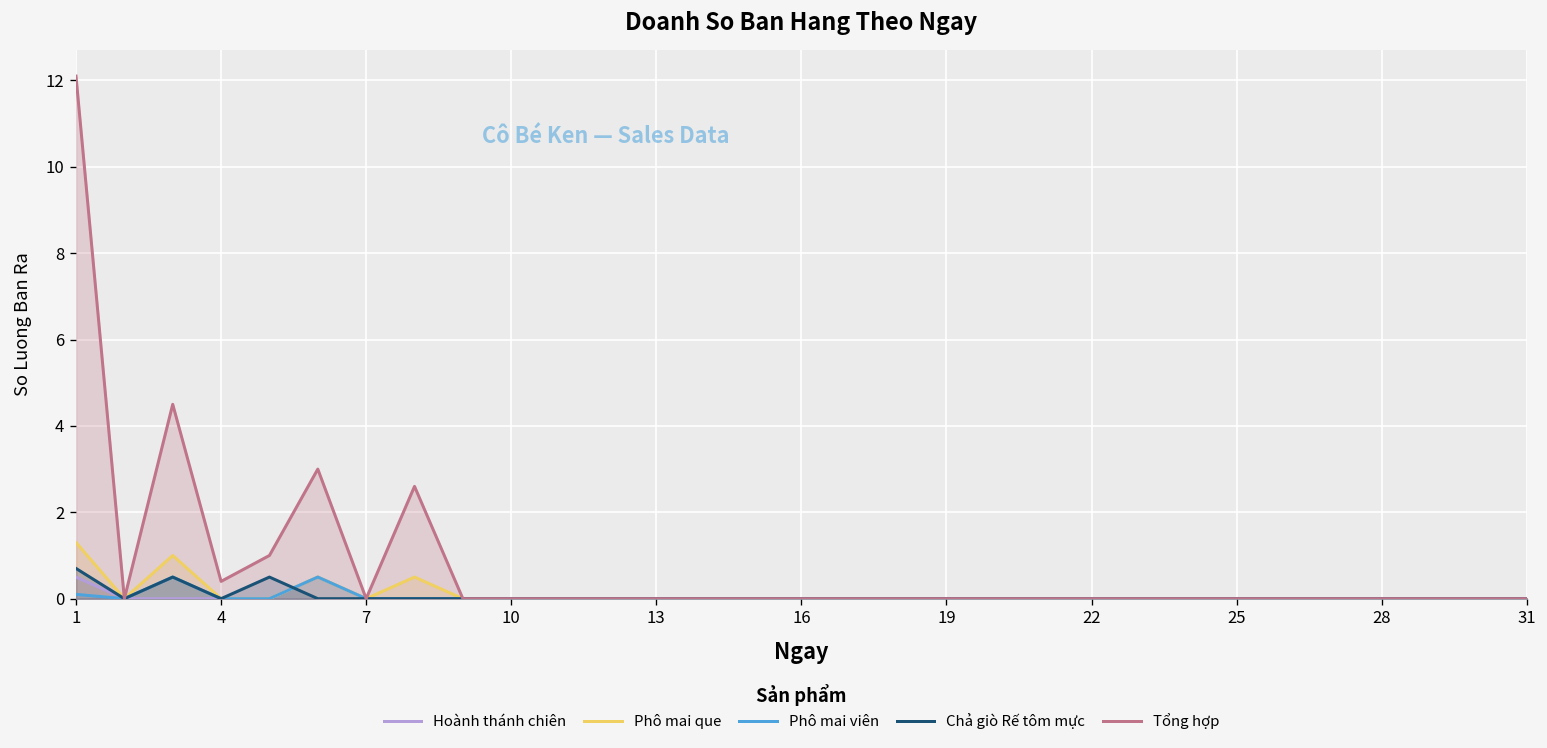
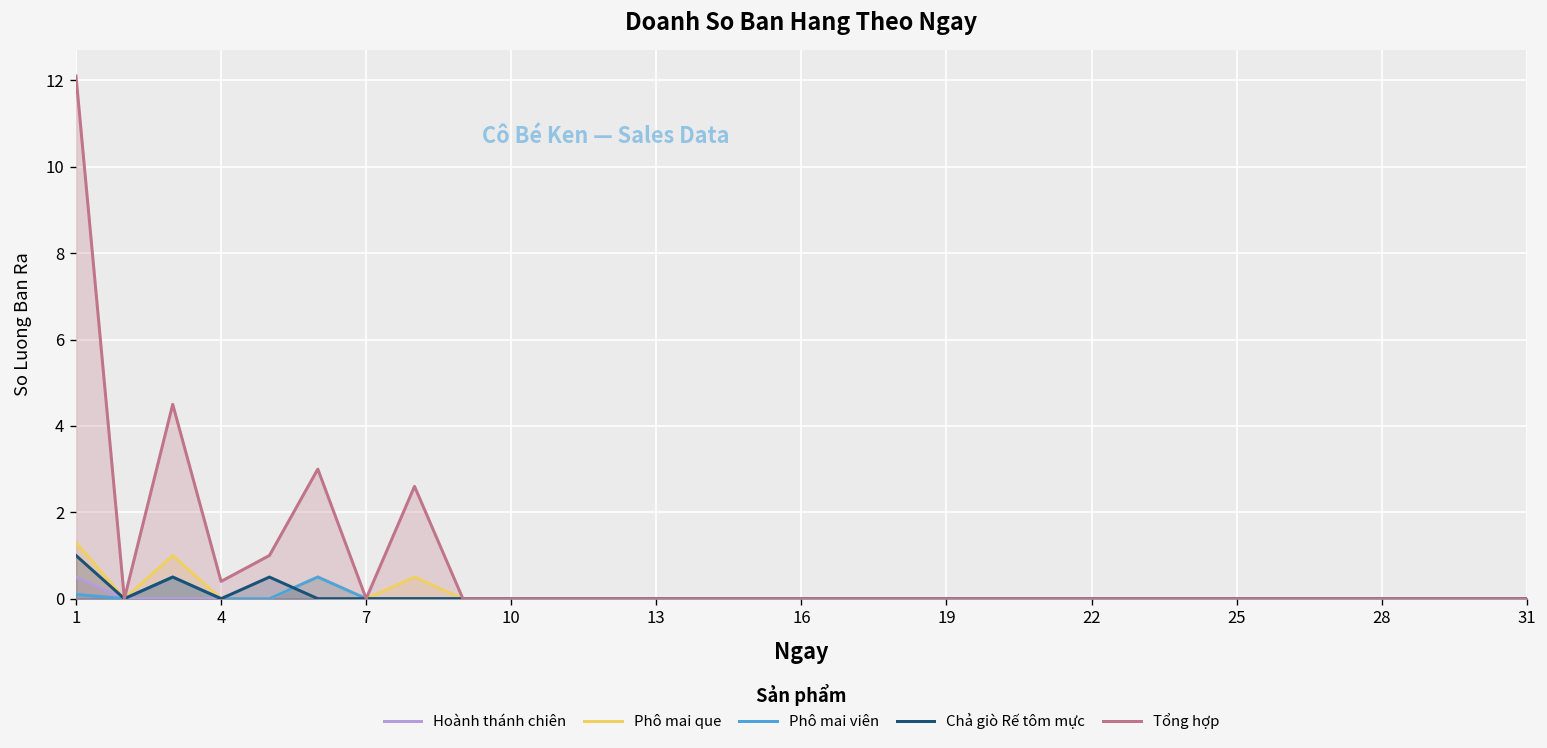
  {
    "Hoành thánh chiên": {
      "1": 0.5
    },
    "Phô mai que": {
      "1": 1.3
    },
    "Phô mai viên": {
      "1": 0.1
    },
    "Chả giò Rế tôm mực": {
-     "1": 0.7
+     "1": 1.0
    },
    "Tổng hợp": {
      "1": 12.1,
      "4": 0.4
    }
  }
